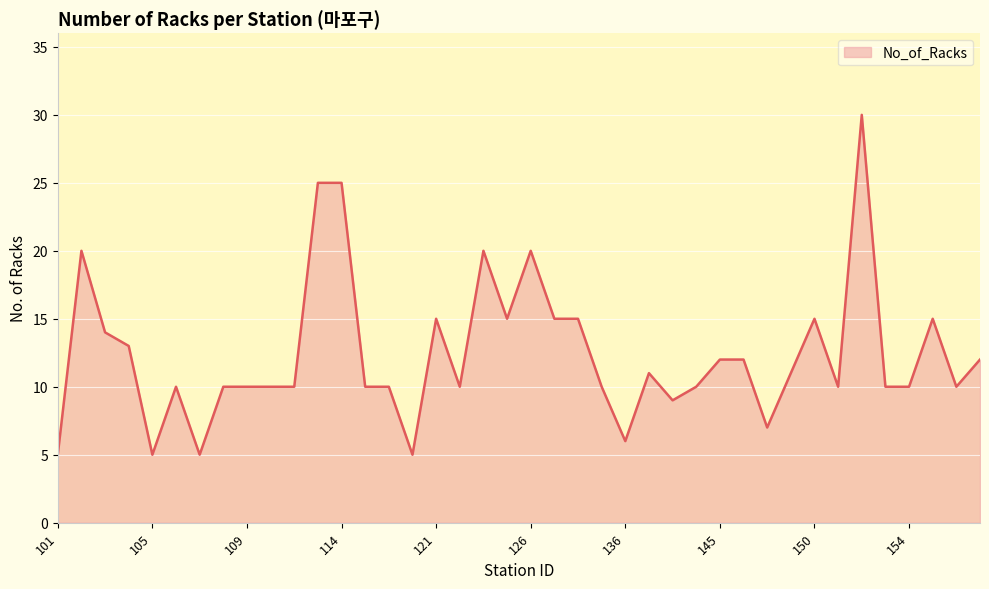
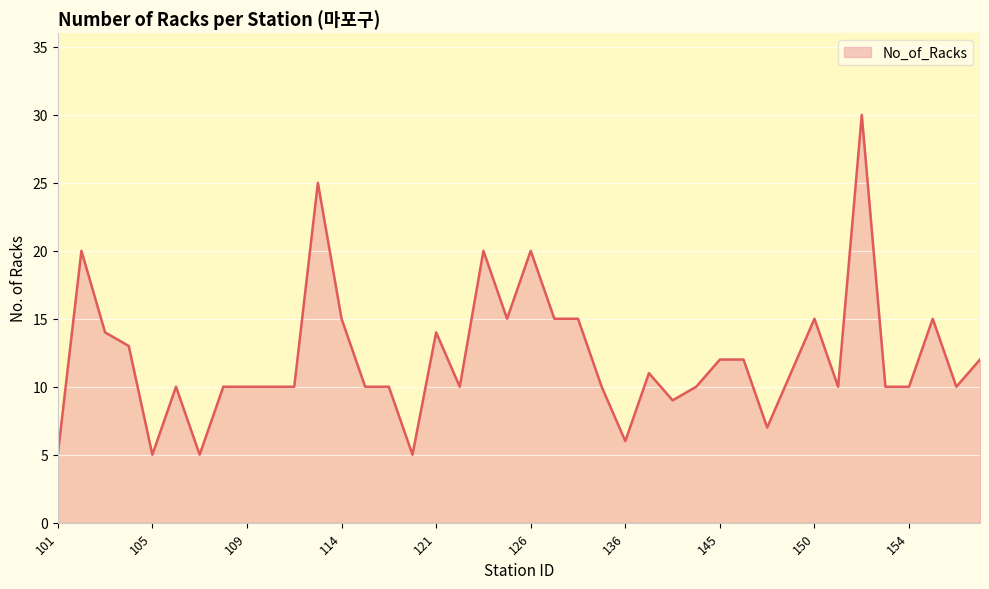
  {
    "101": 5,
    "105": 5,
    "109": 10,
-   "114": 25,
-   "121": 15,
+   "114": 15,
+   "121": 14,
    "126": 20,
    "136": 6,
    "145": 12,
    "150": 15,
    "154": 10
  }
